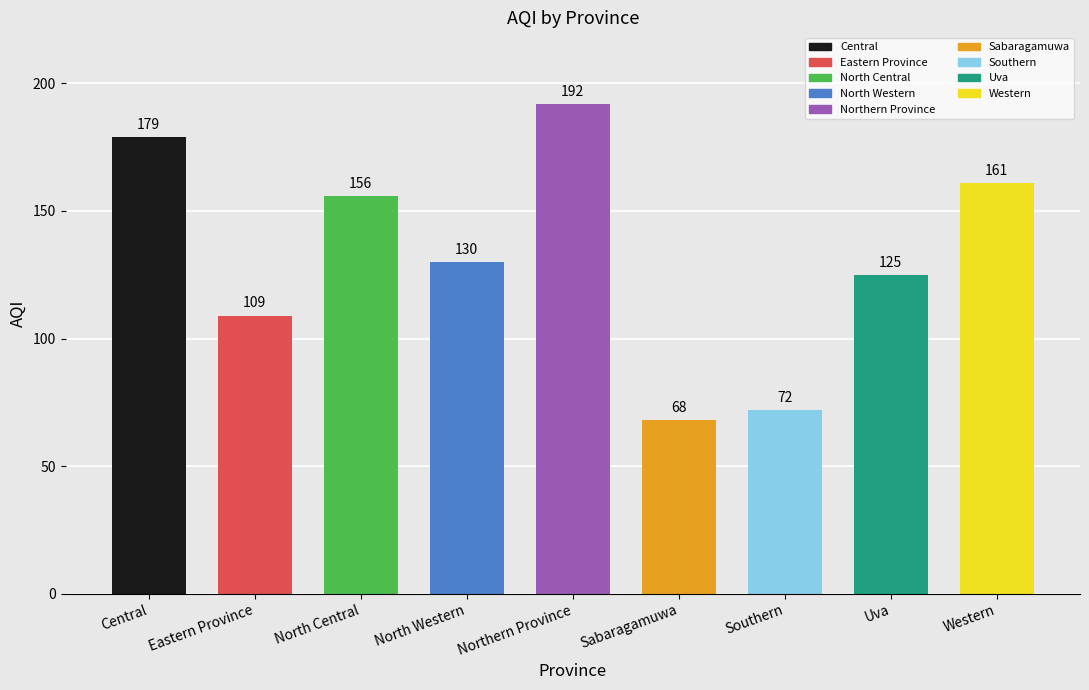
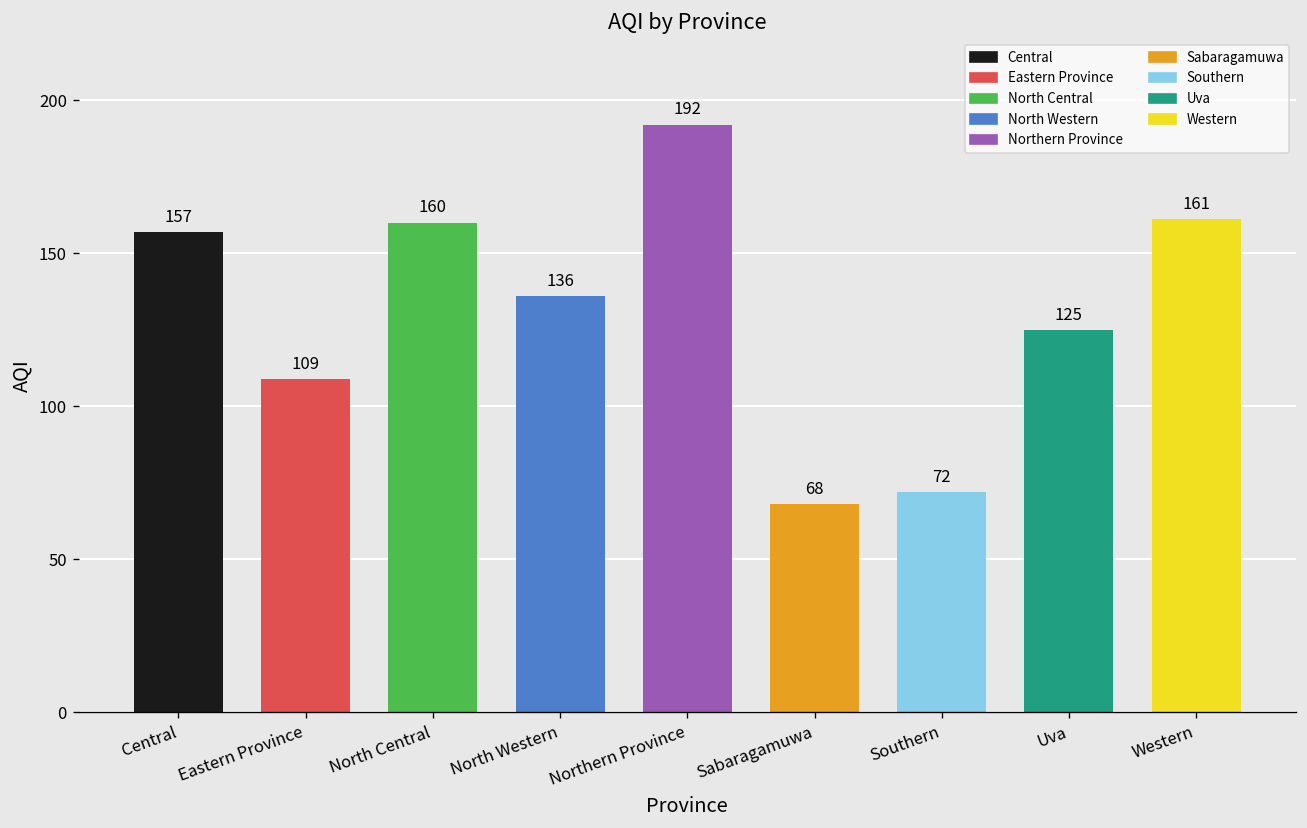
  {
-   "Central": 179,
+   "Central": 157,
    "Eastern Province": 109,
-   "North Central": 156,
-   "North Western": 130,
+   "North Central": 160,
+   "North Western": 136,
    "Northern Province": 192,
    "Sabaragamuwa": 68,
    "Southern": 72,
    "Uva": 125,
    "Western": 161
  }
